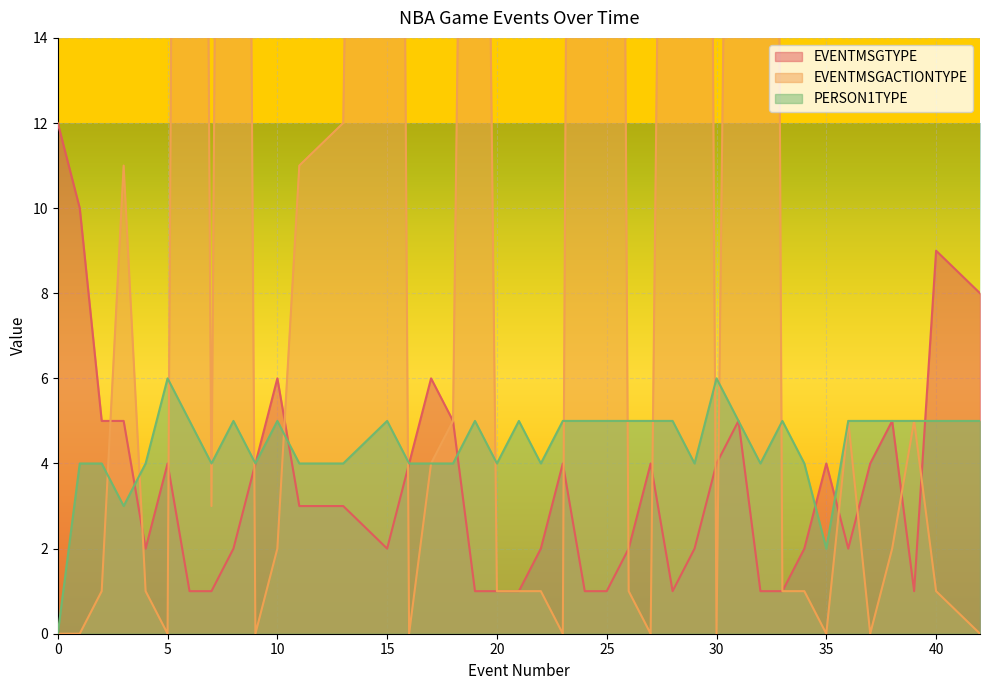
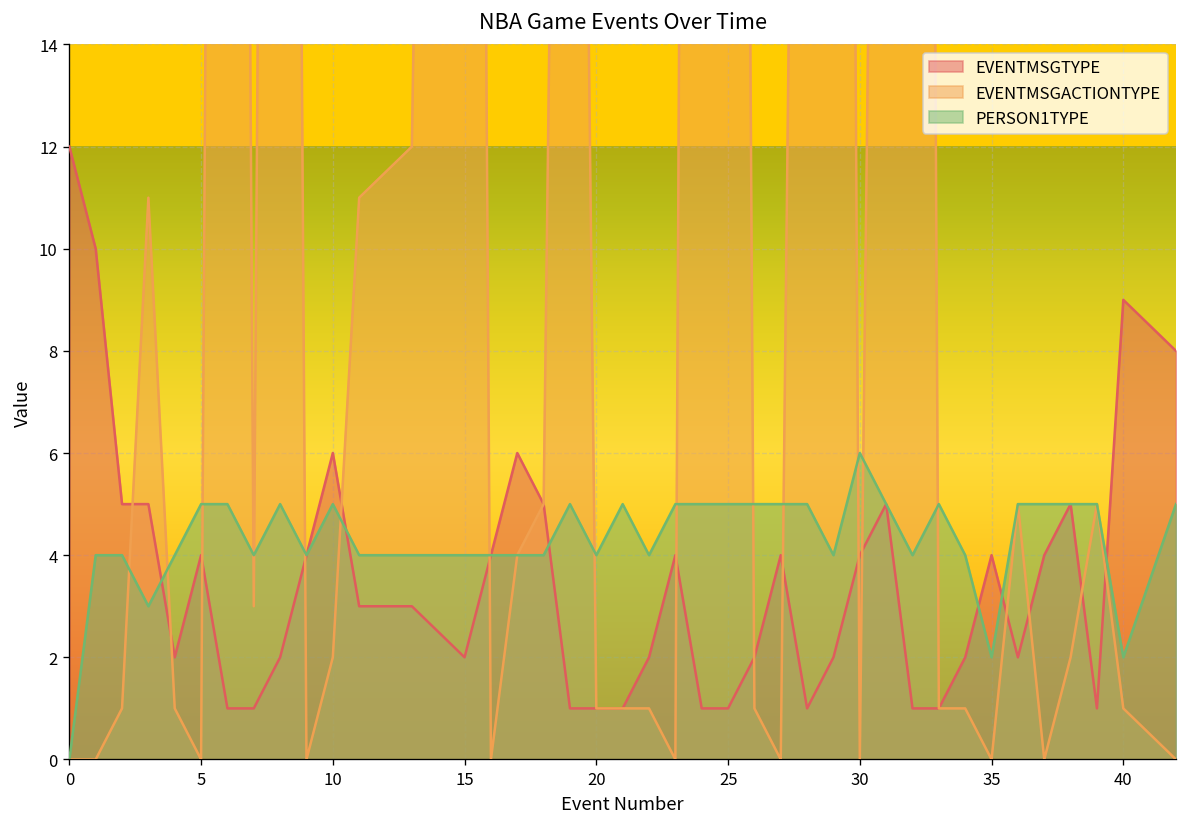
  {
    "PERSON1TYPE": {
-     "5": 6,
+     "5": 5,
      "10": 5,
-     "15": 5,
+     "15": 4,
      "20": 4,
      "25": 5,
      "30": 6,
      "35": 2,
-     "40": 5
+     "40": 2
    }
  }
